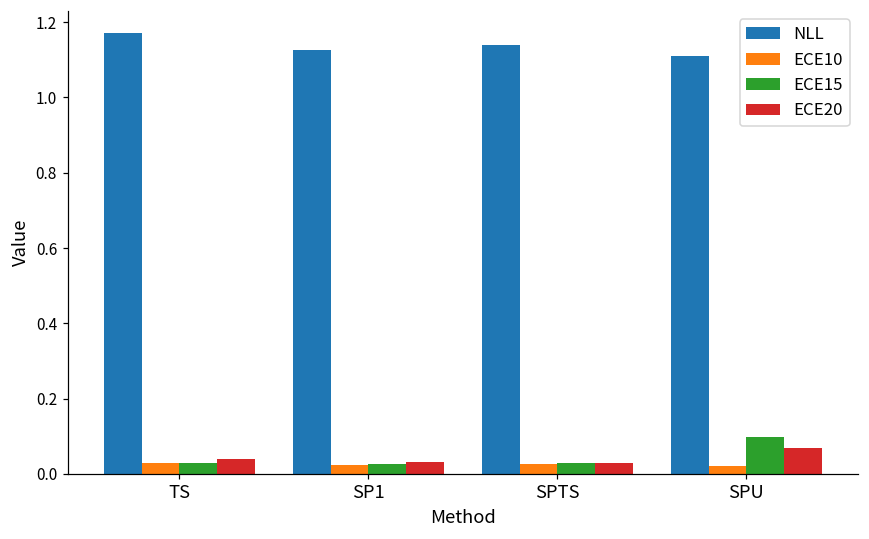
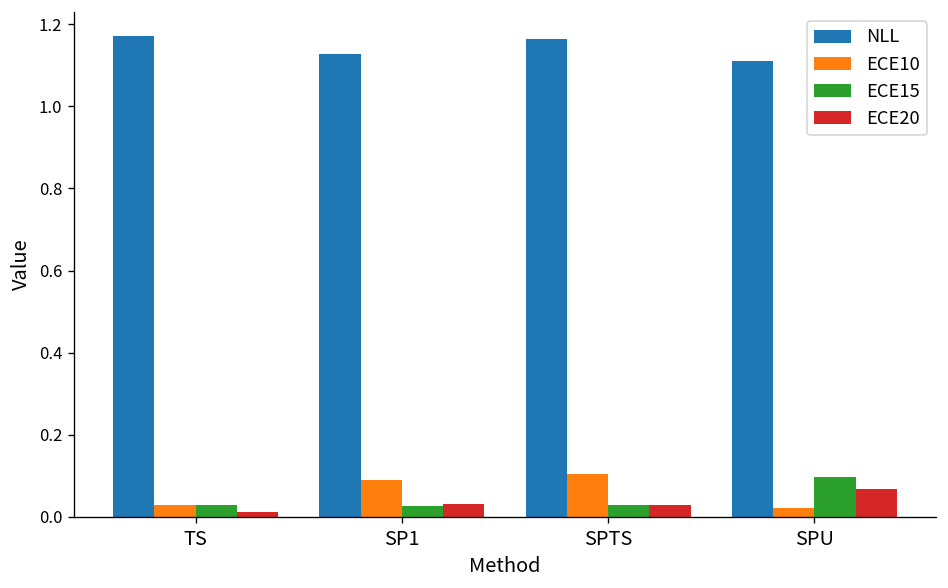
  {
    "NLL": {
      "TS": 1.17,
      "SP1": 1.13,
-     "SPTS": 1.14,
+     "SPTS": 1.16,
      "SPU": 1.11
    },
    "ECE10": {
      "TS": 0.03,
-     "SP1": 0.02,
-     "SPTS": 0.03,
+     "SP1": 0.09,
+     "SPTS": 0.10,
      "SPU": 0.02
    },
    "ECE15": {
      "TS": 0.03,
      "SP1": 0.03,
      "SPTS": 0.03,
      "SPU": 0.10
    },
    "ECE20": {
-     "TS": 0.04,
+     "TS": 0.01,
      "SP1": 0.03,
      "SPTS": 0.03,
      "SPU": 0.07
    }
  }
